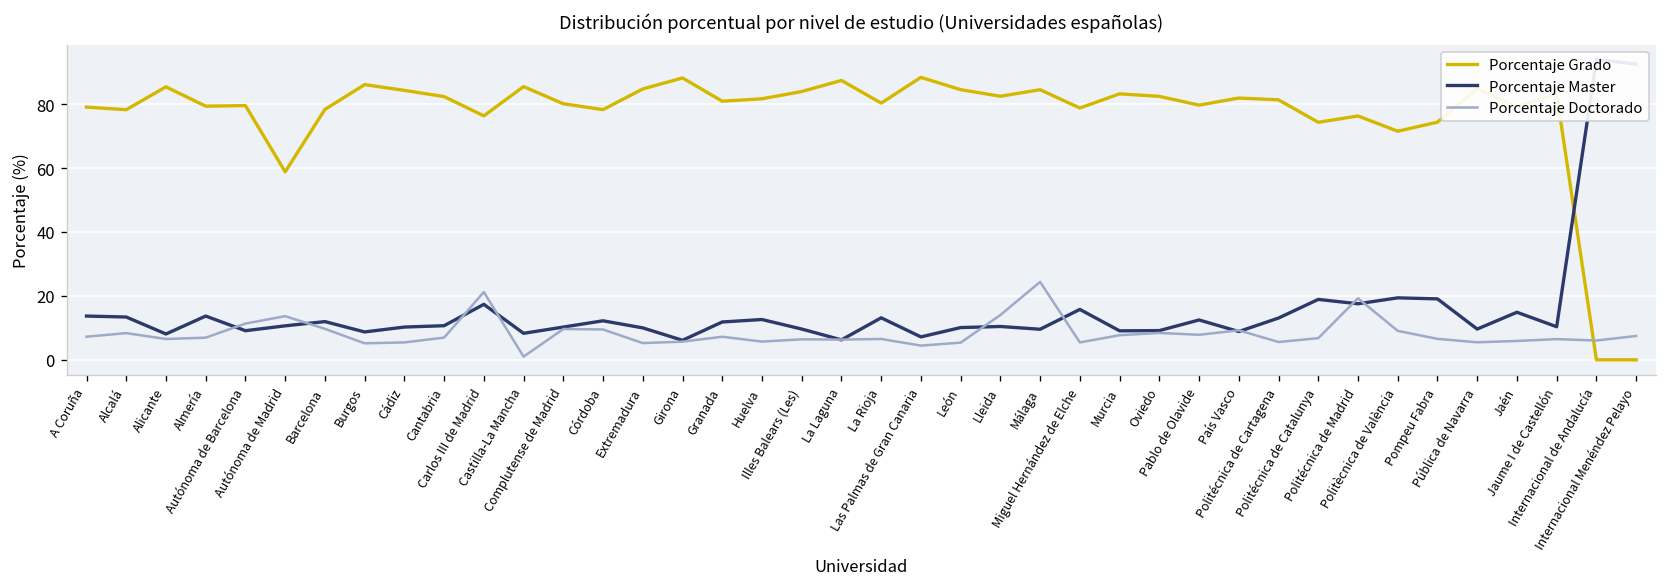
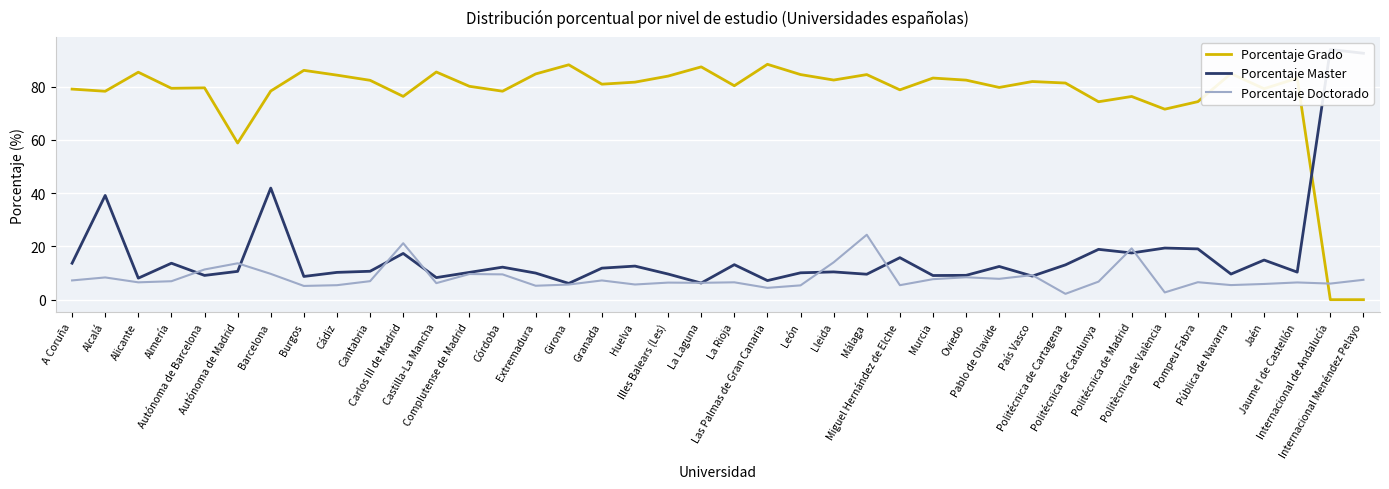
  {
    "Porcentaje Grado": {
      "A Coruña": 79,
      "Alcalá": 78,
      "Alicante": 85,
      "Almería": 79,
      "Autónoma de Barcelona": 80,
      "Autónoma de Madrid": 59,
      "Barcelona": 78,
      "Burgos": 86,
      "Cádiz": 84,
      "Cantabria": 82,
      "Carlos III de Madrid": 76,
      "Castilla-La Mancha": 86,
      "Complutense de Madrid": 80,
      "Córdoba": 78,
      "Extremadura": 85,
      "Girona": 88,
      "Granada": 81,
      "Huelva": 82,
      "Illes Balears (Les)": 84,
      "La Laguna": 87,
      "La Rioja": 80,
      "Las Palmas de Gran Canaria": 88,
      "León": 85,
      "Lleida": 82,
      "Málaga": 85,
      "Miguel Hernández de Elche": 79,
      "Murcia": 83,
      "Oviedo": 82,
      "Pablo de Olavide": 80,
      "País Vasco": 82,
      "Politécnica de Cartagena": 81,
      "Politécnica de Catalunya": 74,
      "Politécnica de Madrid": 76,
      "Politècnica de València": 72,
      "Pompeu Fabra": 74,
      "Internacional de Andalucía": 0,
      "Internacional Menéndez Pelayo": 0
    },
    "Porcentaje Master": {
      "A Coruña": 14,
-     "Alcalá": 13,
+     "Alcalá": 39,
      "Alicante": 8,
      "Almería": 14,
      "Autónoma de Barcelona": 9,
      "Autónoma de Madrid": 11,
-     "Barcelona": 12,
+     "Barcelona": 42,
      "Burgos": 9,
      "Cádiz": 10,
      "Cantabria": 11,
      "Carlos III de Madrid": 17,
      "Castilla-La Mancha": 8,
      "Córdoba": 12,
      "Extremadura": 10,
      "Granada": 12,
      "Huelva": 13,
      "Illes Balears (Les)": 10,
      "La Rioja": 13,
      "Las Palmas de Gran Canaria": 7,
      "León": 10,
      "Lleida": 10,
      "Málaga": 10,
      "Miguel Hernández de Elche": 16,
      "Murcia": 9,
      "Pablo de Olavide": 12,
      "Politécnica de Cartagena": 13,
      "Politécnica de Catalunya": 19,
      "Politécnica de Madrid": 18,
      "Politècnica de València": 19,
      "Pompeu Fabra": 19,
      "Pública de Navarra": 10,
      "Jaén": 15,
      "Jaume I de Castellón": 10
    },
    "Porcentaje Doctorado": {
      "A Coruña": 7,
      "Alcalá": 8,
      "Alicante": 7,
      "Almería": 7,
      "Autónoma de Barcelona": 11,
      "Autónoma de Madrid": 14,
      "Barcelona": 10,
      "Burgos": 5,
      "Cádiz": 5,
      "Cantabria": 7,
      "Carlos III de Madrid": 21,
-     "Castilla-La Mancha": 1,
+     "Castilla-La Mancha": 6,
      "Córdoba": 10,
      "Extremadura": 5,
      "Granada": 7,
      "Huelva": 6,
      "Illes Balears (Les)": 6,
      "La Rioja": 7,
      "Las Palmas de Gran Canaria": 4,
      "León": 5,
      "Lleida": 14,
      "Málaga": 24,
      "Miguel Hernández de Elche": 5,
      "Murcia": 8,
      "Pablo de Olavide": 8,
-     "Politécnica de Cartagena": 6,
+     "Politécnica de Cartagena": 2,
      "Politécnica de Catalunya": 7,
      "Politécnica de Madrid": 19,
-     "Politècnica de València": 9,
+     "Politècnica de València": 3,
      "Pompeu Fabra": 7,
      "Pública de Navarra": 5,
      "Jaén": 6,
      "Jaume I de Castellón": 6,
      "Internacional de Andalucía": 6,
      "Internacional Menéndez Pelayo": 7
    }
  }
